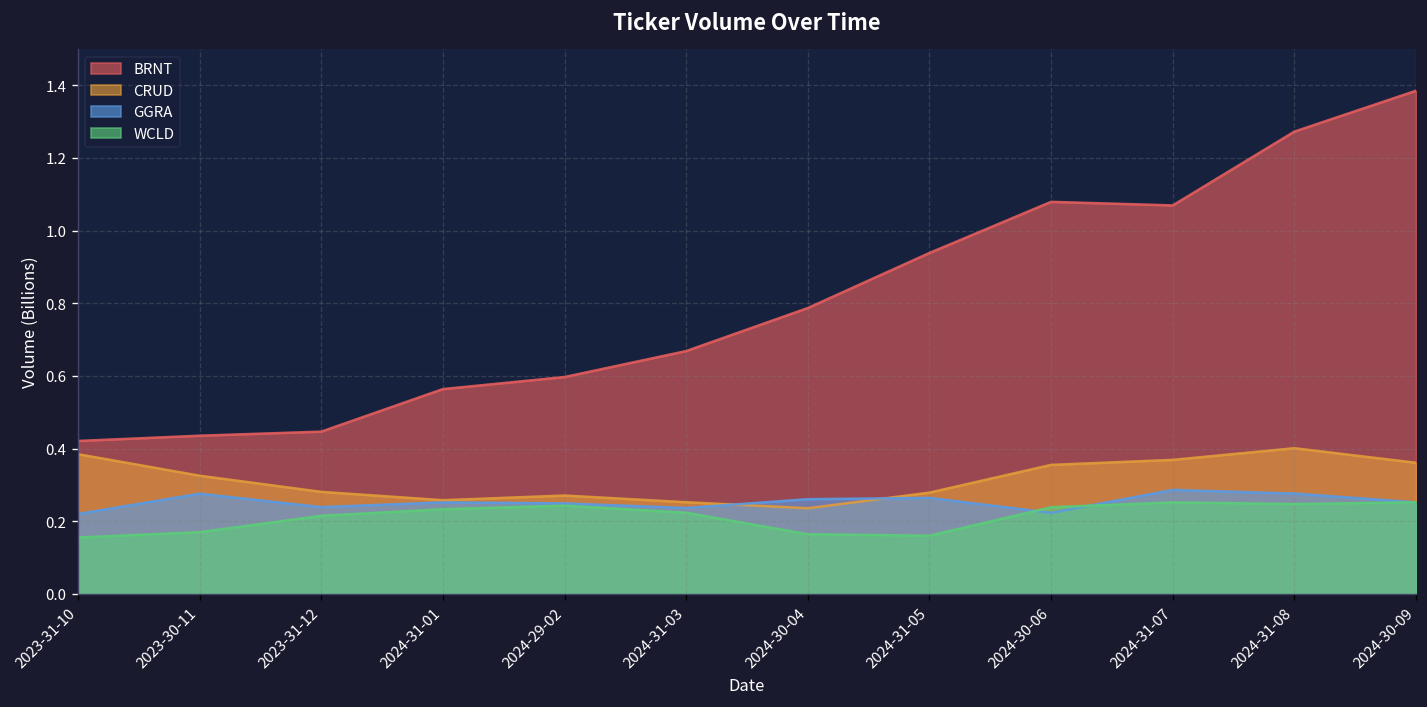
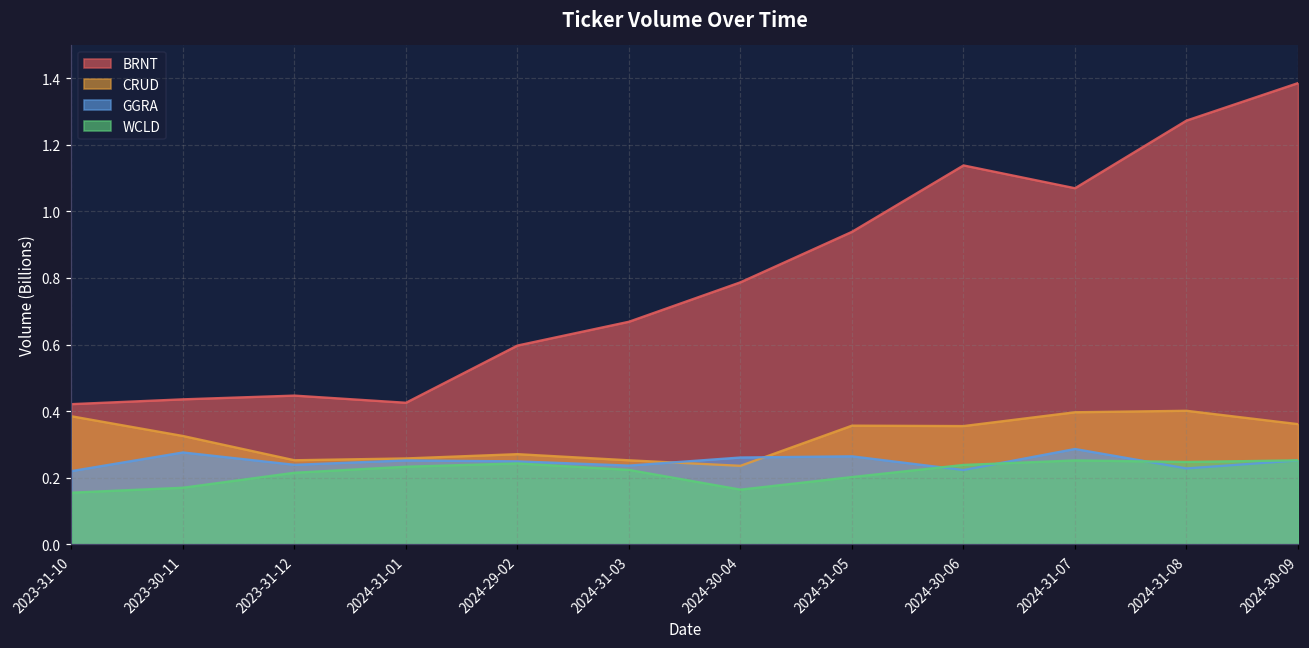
  {
    "BRNT": {
      "2023-31-10": 0.42,
      "2023-30-11": 0.44,
      "2023-31-12": 0.45,
-     "2024-31-01": 0.56,
+     "2024-31-01": 0.43,
      "2024-29-02": 0.60,
      "2024-31-03": 0.67,
      "2024-30-04": 0.79,
      "2024-31-05": 0.94,
-     "2024-30-06": 1.08,
+     "2024-30-06": 1.14,
      "2024-31-07": 1.07,
      "2024-31-08": 1.27,
      "2024-30-09": 1.39
    },
    "CRUD": {
      "2023-31-10": 0.38,
      "2023-30-11": 0.33,
-     "2023-31-12": 0.28,
+     "2023-31-12": 0.25,
      "2024-29-02": 0.27,
      "2024-31-03": 0.25,
      "2024-30-04": 0.24,
-     "2024-31-05": 0.28,
+     "2024-31-05": 0.36,
      "2024-30-06": 0.36,
-     "2024-31-07": 0.37,
+     "2024-31-07": 0.40,
      "2024-31-08": 0.40,
      "2024-30-09": 0.36
    },
    "GGRA": {
      "2023-31-10": 0.22,
      "2023-30-11": 0.28,
      "2023-31-12": 0.24,
      "2024-31-03": 0.24,
      "2024-30-04": 0.26,
      "2024-31-05": 0.26,
      "2024-30-06": 0.22,
      "2024-31-07": 0.29,
-     "2024-31-08": 0.28
+     "2024-31-08": 0.23
    },
    "WCLD": {
      "2023-31-10": 0.16,
      "2023-30-11": 0.17,
      "2023-31-12": 0.22,
      "2024-31-01": 0.23,
      "2024-31-03": 0.22,
      "2024-30-04": 0.16,
-     "2024-31-05": 0.16,
+     "2024-31-05": 0.20,
      "2024-30-06": 0.24,
      "2024-31-07": 0.25,
      "2024-31-08": 0.25
    }
  }
